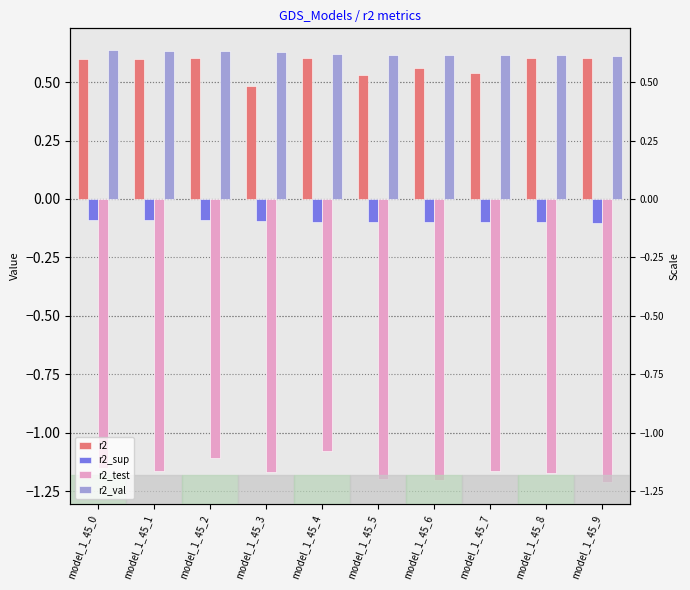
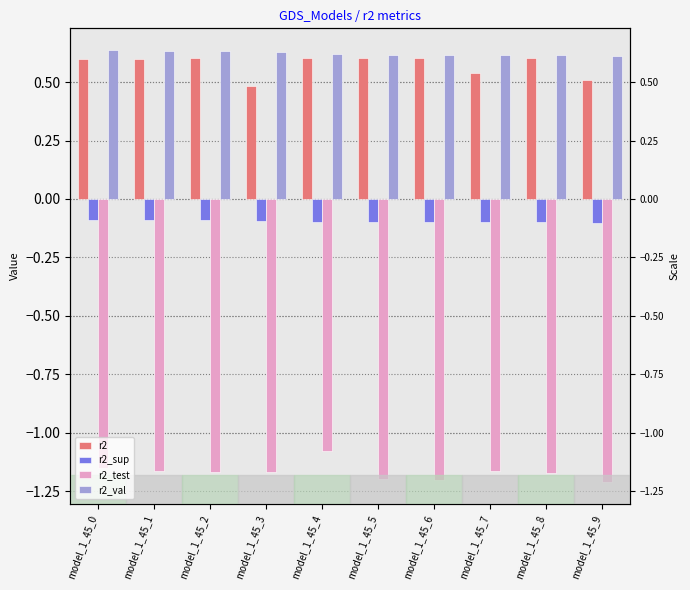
  {
    "r2": {
      "model_1_45_0": 0.60,
      "model_1_45_1": 0.60,
      "model_1_45_2": 0.60,
      "model_1_45_3": 0.49,
      "model_1_45_4": 0.60,
-     "model_1_45_5": 0.53,
-     "model_1_45_6": 0.56,
+     "model_1_45_5": 0.60,
+     "model_1_45_6": 0.60,
      "model_1_45_7": 0.54,
      "model_1_45_8": 0.60,
-     "model_1_45_9": 0.60
+     "model_1_45_9": 0.51
    },
    "r2_test": {
      "model_1_45_1": -1.16,
-     "model_1_45_2": -1.11,
+     "model_1_45_2": -1.17,
      "model_1_45_3": -1.17,
      "model_1_45_4": -1.08,
      "model_1_45_7": -1.16,
      "model_1_45_8": -1.17
    }
  }
